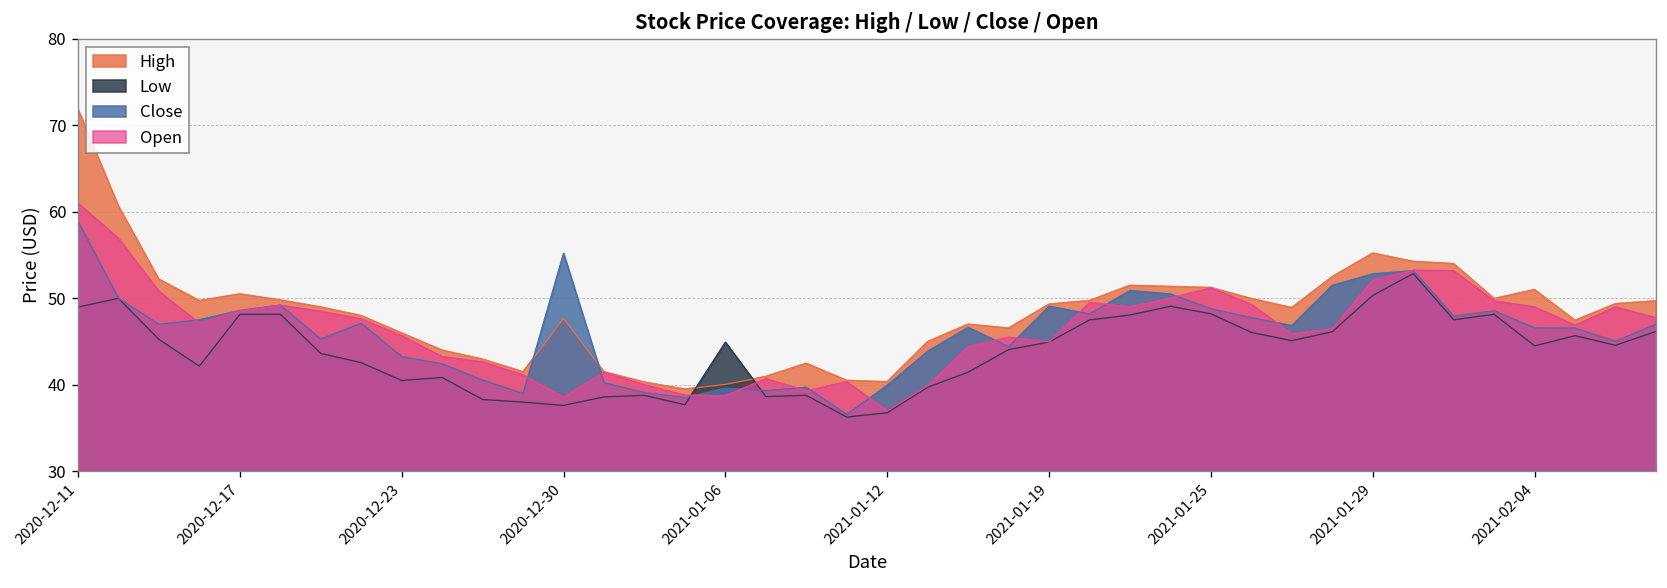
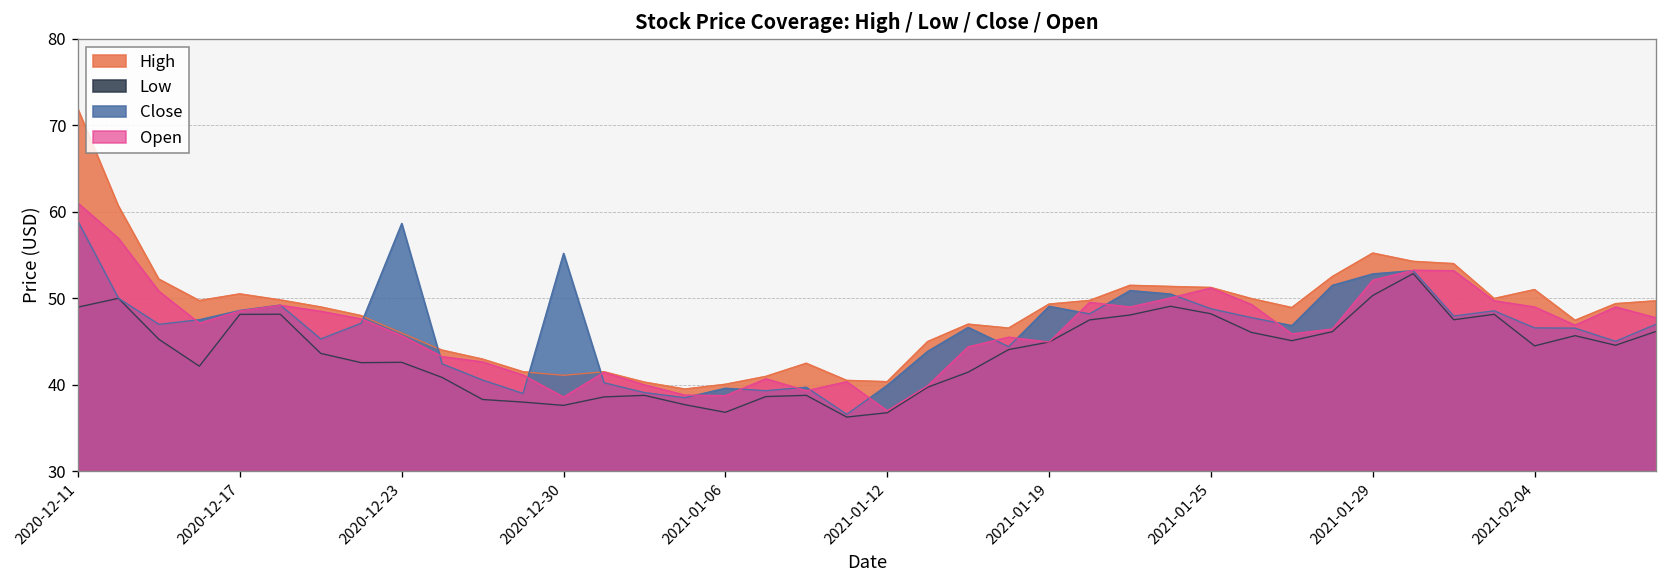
  {
    "High": {
      "2020-12-11": 72,
      "2020-12-17": 51,
-     "2020-12-30": 48,
+     "2020-12-30": 41,
      "2021-01-06": 40,
      "2021-01-12": 40,
      "2021-01-29": 55,
      "2021-02-04": 51
    },
    "Low": {
      "2020-12-11": 49,
      "2020-12-17": 48,
-     "2020-12-23": 41,
+     "2020-12-23": 43,
      "2020-12-30": 38,
-     "2021-01-06": 45,
+     "2021-01-06": 37,
      "2021-01-25": 48,
      "2021-01-29": 50,
      "2021-02-04": 45
    },
    "Close": {
      "2020-12-11": 59,
-     "2020-12-23": 43,
+     "2020-12-23": 59,
      "2020-12-30": 55,
      "2021-01-06": 40,
      "2021-01-12": 40,
      "2021-01-25": 49,
      "2021-01-29": 53,
      "2021-02-04": 47
    },
    "Open": {
      "2020-12-11": 61,
      "2020-12-30": 39,
      "2021-01-06": 39,
      "2021-01-29": 52,
      "2021-02-04": 49
    }
  }
